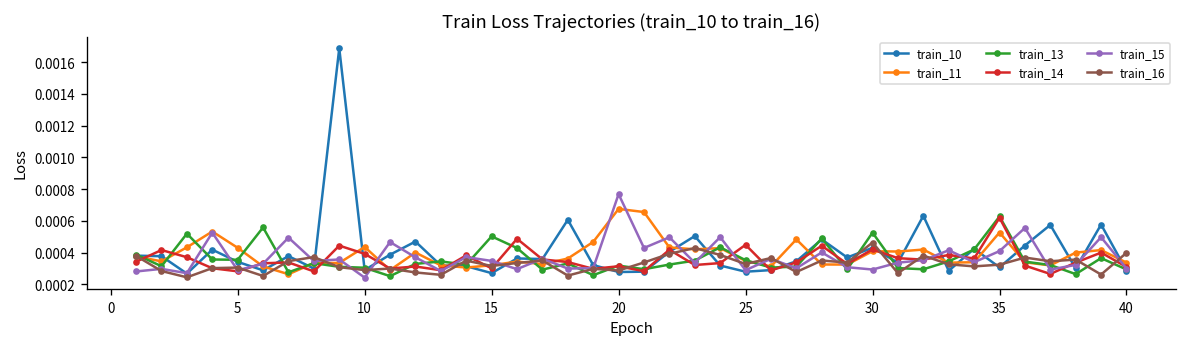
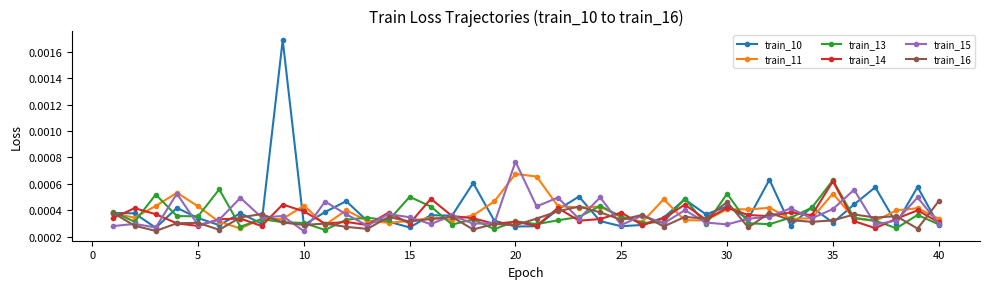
  {
    "train_10": {
      "15": 0.00027
    },
    "train_11": {
      "5": 0.00043,
      "10": 0.00044,
      "20": 0.00068,
      "35": 0.00053,
      "40": 0.00034
    },
    "train_13": {
      "15": 0.00050,
      "30": 0.00053
    },
    "train_14": {
      "10": 0.00039,
-     "25": 0.00045
+     "25": 0.00038
    },
    "train_15": {
      "10": 0.00024,
      "15": 0.00035,
      "20": 0.00077,
      "30": 0.00029,
      "35": 0.00041
    },
    "train_16": {
      "30": 0.00046,
-     "40": 0.00040
+     "40": 0.00047
    }
  }
